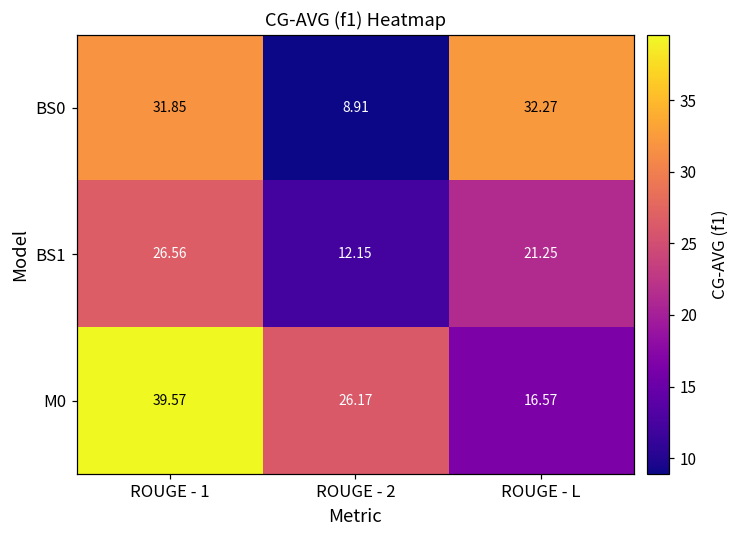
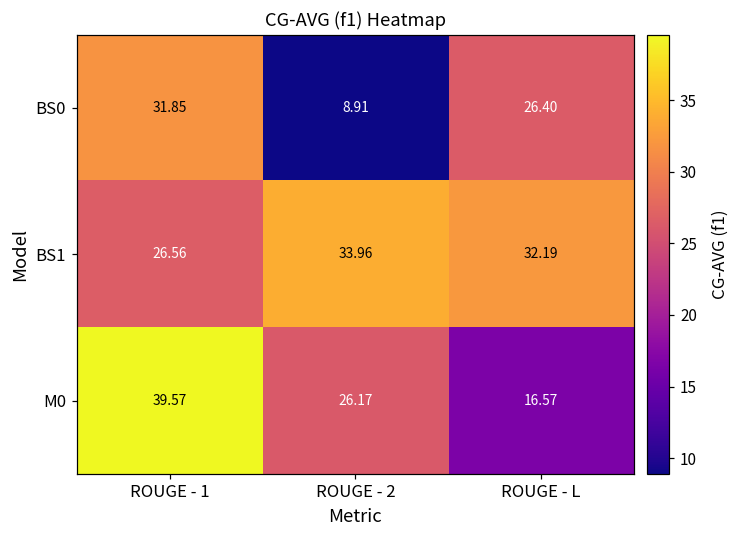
  {
    "BS0": {
      "ROUGE - 1": 31.85,
      "ROUGE - 2": 8.91,
-     "ROUGE - L": 32.27
+     "ROUGE - L": 26.40
    },
    "BS1": {
      "ROUGE - 1": 26.56,
-     "ROUGE - 2": 12.15,
-     "ROUGE - L": 21.25
+     "ROUGE - 2": 33.96,
+     "ROUGE - L": 32.19
    },
    "M0": {
      "ROUGE - 1": 39.57,
      "ROUGE - 2": 26.17,
      "ROUGE - L": 16.57
    }
  }
